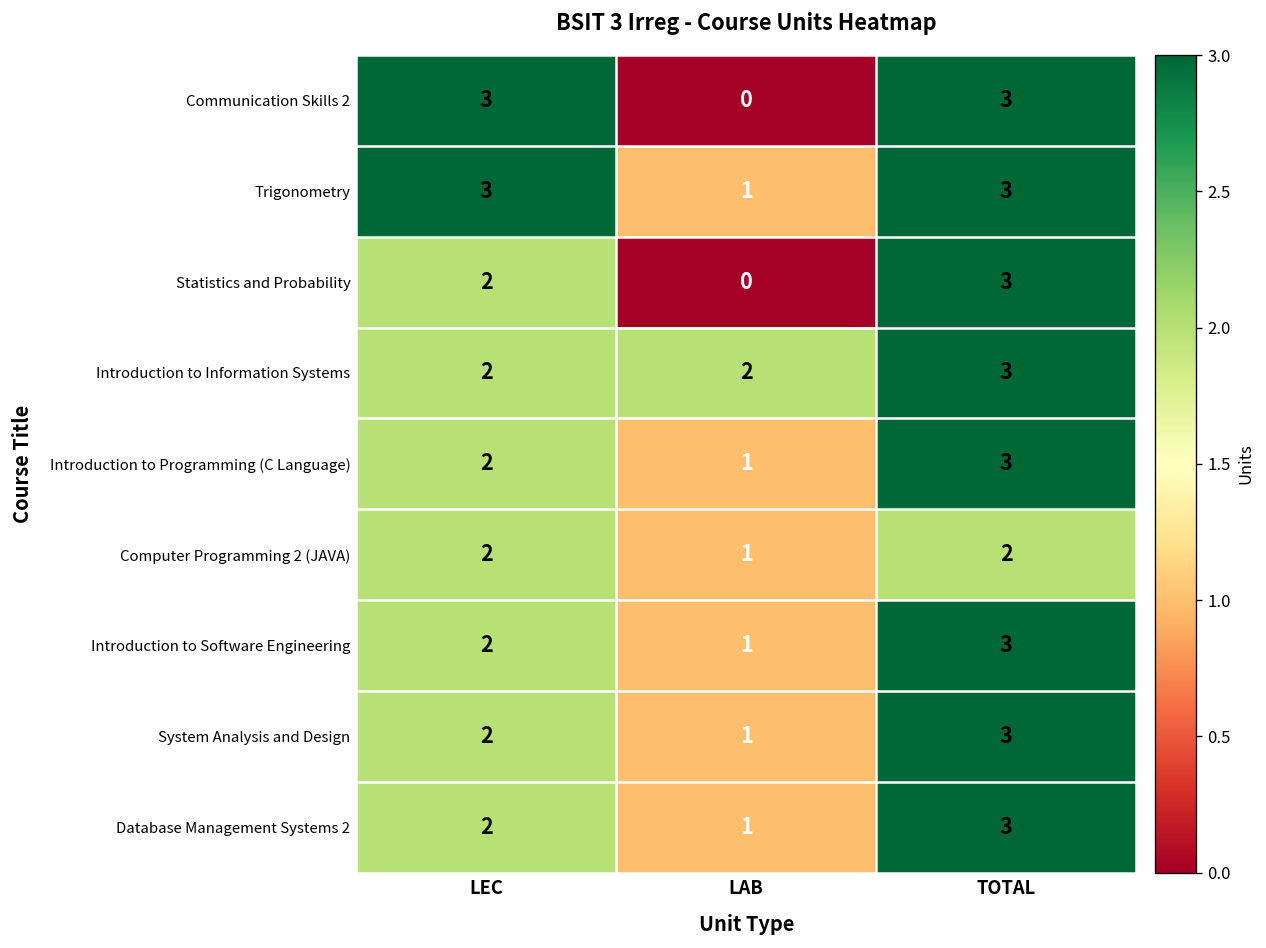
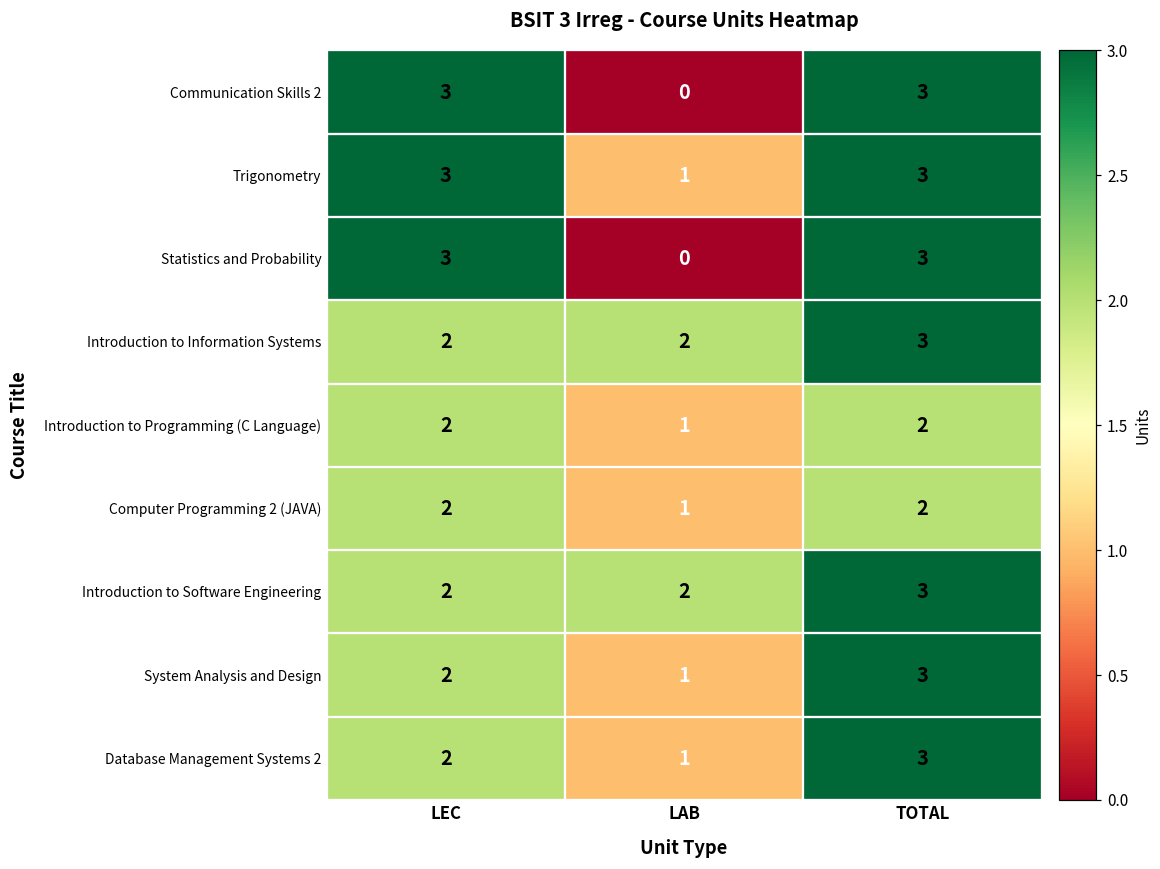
  {
    "Communication Skills 2": {
      "LEC": 3,
      "LAB": 0,
      "TOTAL": 3
    },
    "Trigonometry": {
      "LEC": 3,
      "LAB": 1,
      "TOTAL": 3
    },
    "Statistics and Probability": {
-     "LEC": 2,
+     "LEC": 3,
      "LAB": 0,
      "TOTAL": 3
    },
    "Introduction to Information Systems": {
      "LEC": 2,
      "LAB": 2,
      "TOTAL": 3
    },
    "Introduction to Programming (C Language)": {
      "LEC": 2,
      "LAB": 1,
-     "TOTAL": 3
+     "TOTAL": 2
    },
    "Computer Programming 2 (JAVA)": {
      "LEC": 2,
      "LAB": 1,
      "TOTAL": 2
    },
    "Introduction to Software Engineering": {
      "LEC": 2,
-     "LAB": 1,
+     "LAB": 2,
      "TOTAL": 3
    },
    "System Analysis and Design": {
      "LEC": 2,
      "LAB": 1,
      "TOTAL": 3
    },
    "Database Management Systems 2": {
      "LEC": 2,
      "LAB": 1,
      "TOTAL": 3
    }
  }
